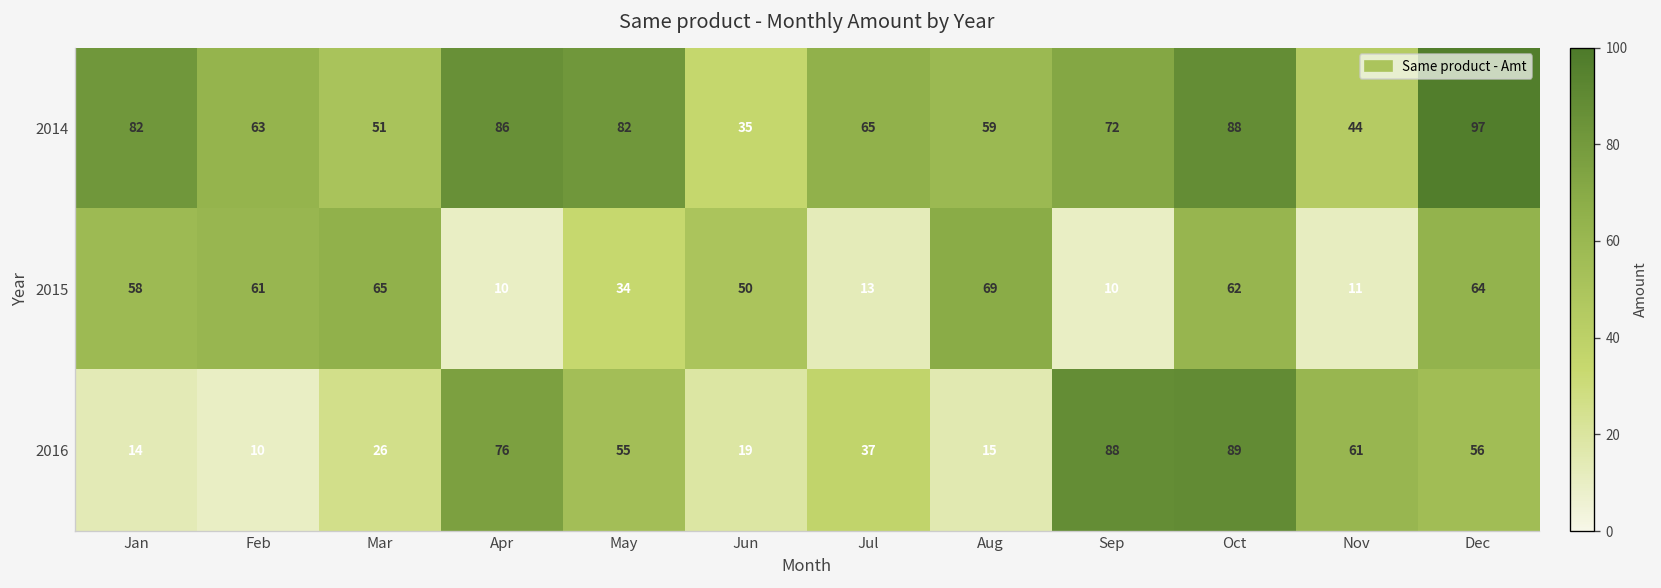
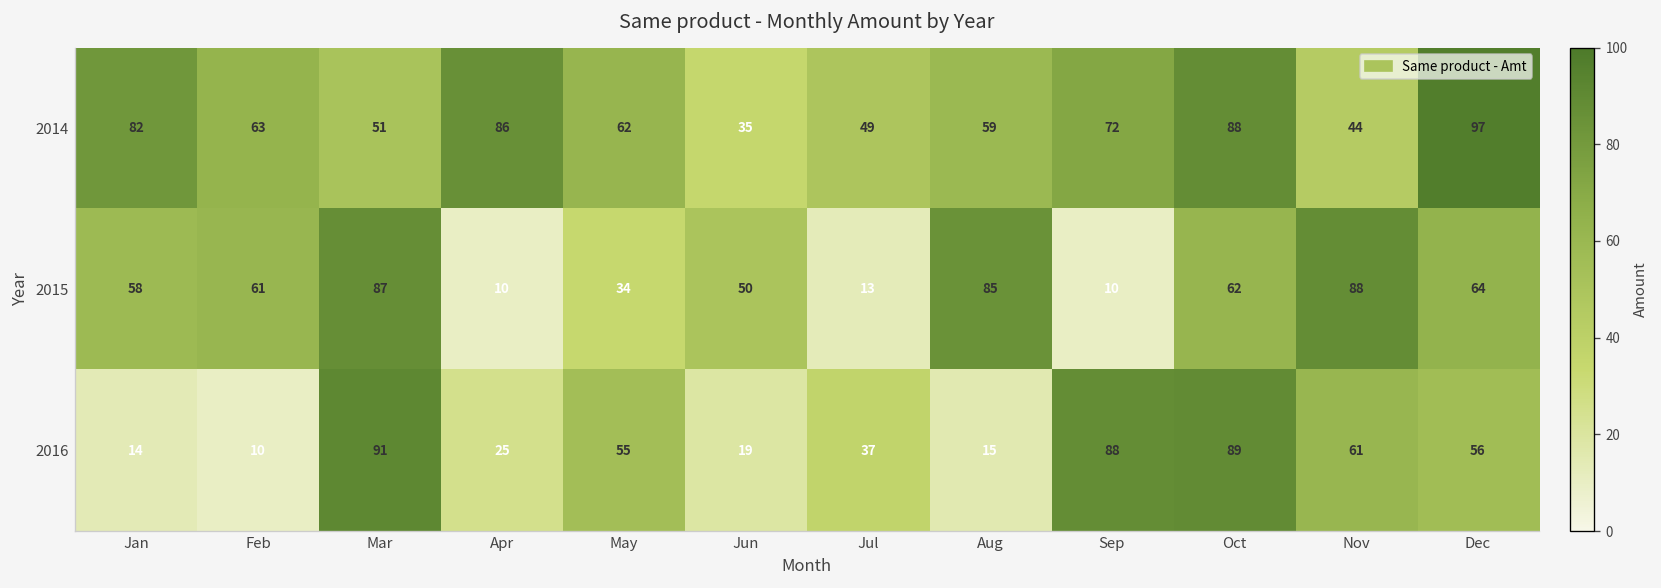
  {
    "2014": {
      "Jan": 82,
      "Feb": 63,
      "Mar": 51,
      "Apr": 86,
-     "May": 82,
+     "May": 62,
      "Jun": 35,
-     "Jul": 65,
+     "Jul": 49,
      "Aug": 59,
      "Sep": 72,
      "Oct": 88,
      "Nov": 44,
      "Dec": 97
    },
    "2015": {
      "Jan": 58,
      "Feb": 61,
-     "Mar": 65,
+     "Mar": 87,
      "Apr": 10,
      "May": 34,
      "Jun": 50,
      "Jul": 13,
-     "Aug": 69,
+     "Aug": 85,
      "Sep": 10,
      "Oct": 62,
-     "Nov": 11,
+     "Nov": 88,
      "Dec": 64
    },
    "2016": {
      "Jan": 14,
      "Feb": 10,
-     "Mar": 26,
-     "Apr": 76,
+     "Mar": 91,
+     "Apr": 25,
      "May": 55,
      "Jun": 19,
      "Jul": 37,
      "Aug": 15,
      "Sep": 88,
      "Oct": 89,
      "Nov": 61,
      "Dec": 56
    }
  }
